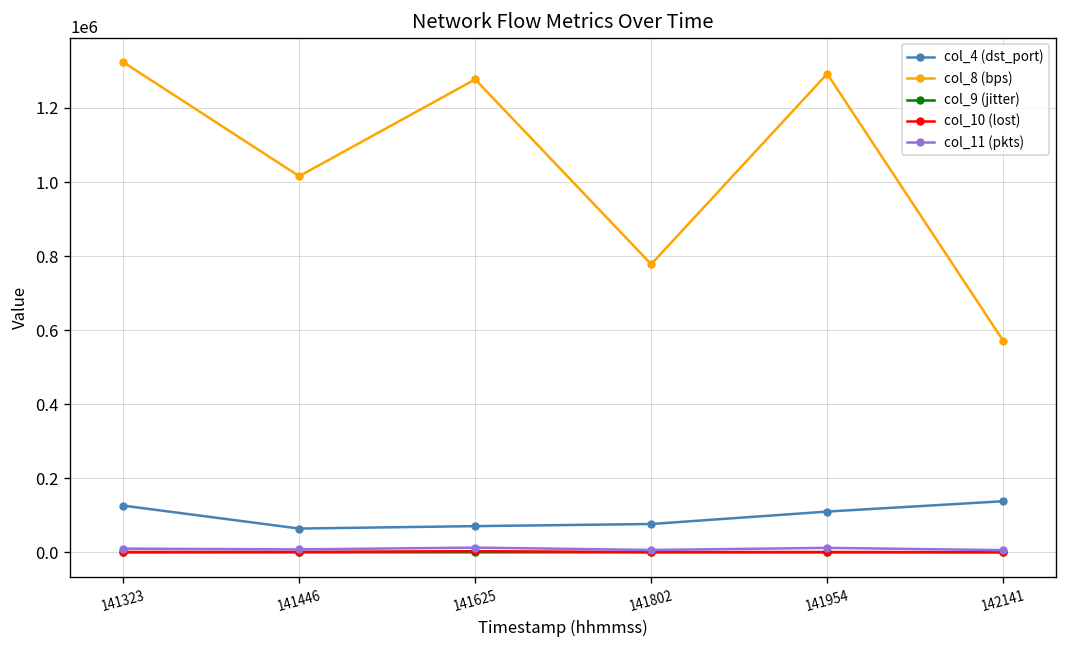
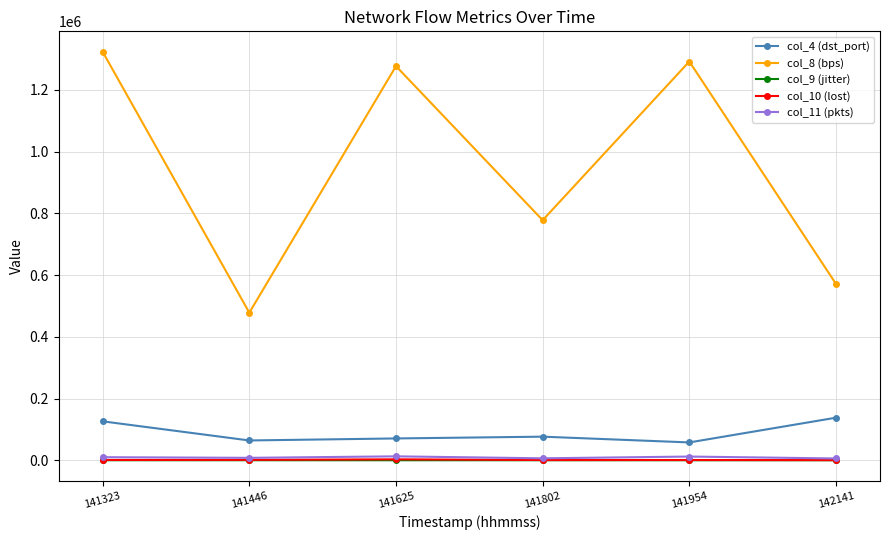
  {
    "col_4 (dst_port)": {
      "141323": 130000,
      "141446": 60000,
      "141625": 70000,
      "141802": 80000,
-     "141954": 110000,
+     "141954": 60000,
      "142141": 140000
    },
    "col_8 (bps)": {
      "141323": 1320000,
-     "141446": 1020000,
+     "141446": 480000,
      "141625": 1280000,
      "141802": 780000,
      "141954": 1290000,
      "142141": 570000
    },
    "col_11 (pkts)": {
      "141323": 10000,
      "141625": 10000,
      "141954": 10000
    }
  }
